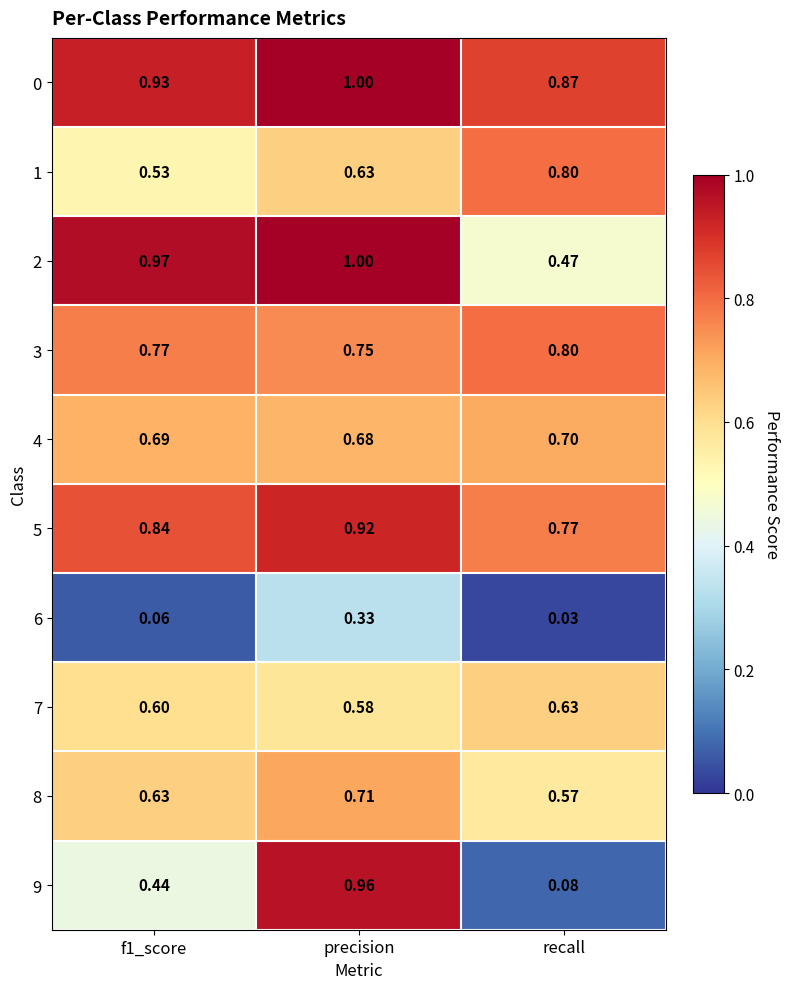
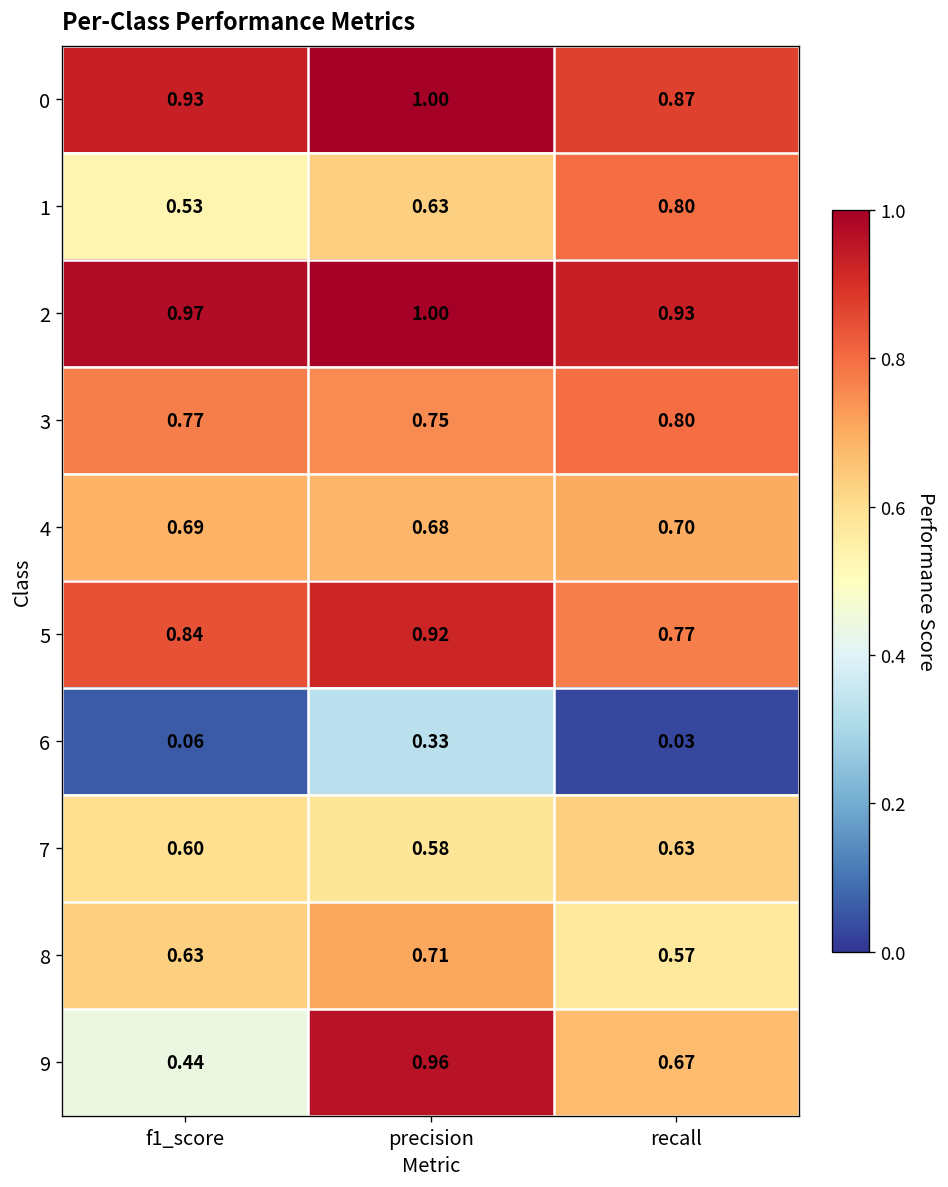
  {
    "0": {
      "f1_score": 0.93,
      "precision": 1.00,
      "recall": 0.87
    },
    "1": {
      "f1_score": 0.53,
      "precision": 0.63,
      "recall": 0.80
    },
    "2": {
      "f1_score": 0.97,
      "precision": 1.00,
-     "recall": 0.47
+     "recall": 0.93
    },
    "3": {
      "f1_score": 0.77,
      "precision": 0.75,
      "recall": 0.80
    },
    "4": {
      "f1_score": 0.69,
      "precision": 0.68,
      "recall": 0.70
    },
    "5": {
      "f1_score": 0.84,
      "precision": 0.92,
      "recall": 0.77
    },
    "6": {
      "f1_score": 0.06,
      "precision": 0.33,
      "recall": 0.03
    },
    "7": {
      "f1_score": 0.60,
      "precision": 0.58,
      "recall": 0.63
    },
    "8": {
      "f1_score": 0.63,
      "precision": 0.71,
      "recall": 0.57
    },
    "9": {
      "f1_score": 0.44,
      "precision": 0.96,
-     "recall": 0.08
+     "recall": 0.67
    }
  }
